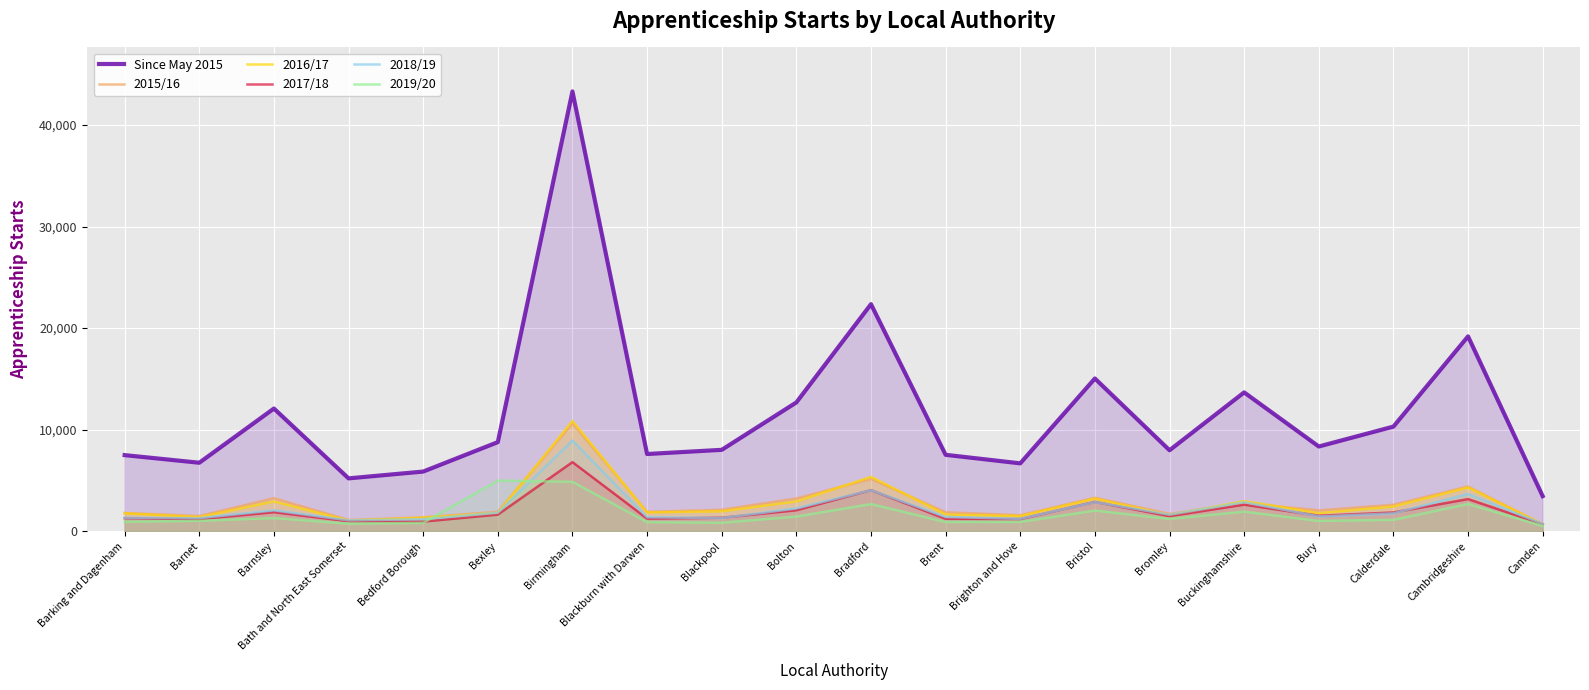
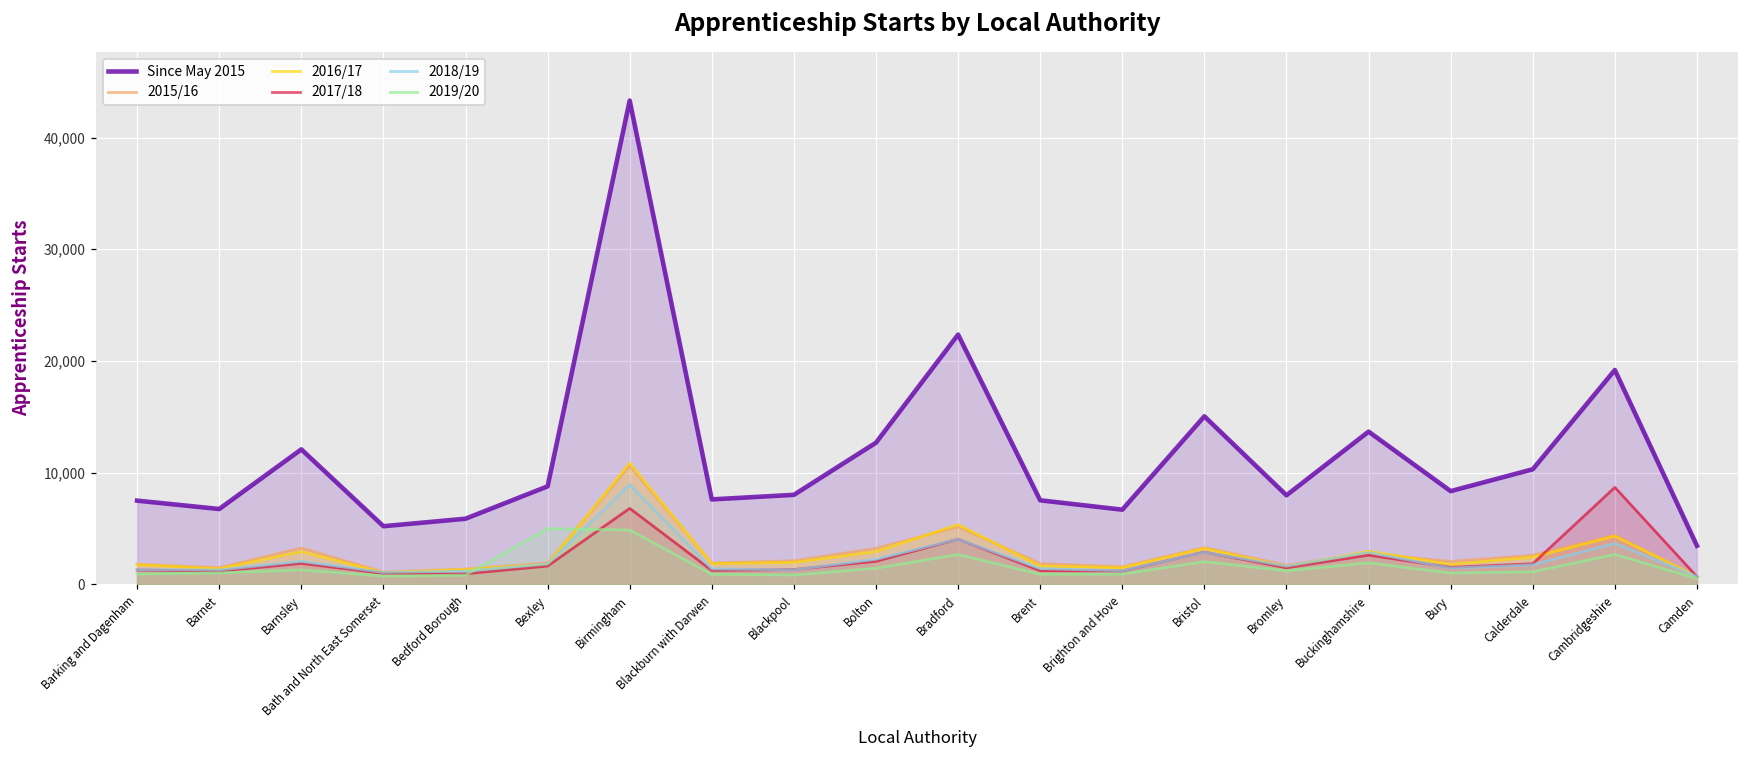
  {
    "Since May 2015": {
      "Barking and Dagenham": "7,500",
      "Barnet": "6,700",
      "Barnsley": "12,100",
      "Bath and North East Somerset": "5,200",
      "Bedford Borough": "5,900",
      "Bexley": "8,800",
      "Birmingham": "43,300",
      "Blackburn with Darwen": "7,600",
      "Blackpool": "8,000",
      "Bolton": "12,700",
      "Bradford": "22,400",
      "Brent": "7,500",
      "Brighton and Hove": "6,700",
      "Bristol": "15,000",
      "Bromley": "8,000",
      "Buckinghamshire": "13,700",
      "Bury": "8,300",
      "Calderdale": "10,300",
      "Cambridgeshire": "19,200",
      "Camden": "3,500"
    },
    "2015/16": {
      "Barnsley": "3,300",
      "Bolton": "3,200",
      "Bury": "2,100"
    },
    "2016/17": {
      "Barnsley": "2,900",
      "Bolton": "2,900",
      "Bury": "1,800"
    },
    "2017/18": {
      "Birmingham": "6,800",
-     "Cambridgeshire": "3,200"
+     "Cambridgeshire": "8,700"
    },
    "2018/19": {
      "Birmingham": "8,900",
      "Cambridgeshire": "3,700"
    },
    "2019/20": {
      "Barking and Dagenham": "900",
      "Barnsley": "1,300",
      "Bexley": "5,000",
      "Birmingham": "4,900",
      "Blackburn with Darwen": "900",
      "Blackpool": "800",
      "Bolton": "1,400",
      "Bradford": "2,700",
      "Brent": "900",
      "Brighton and Hove": "900",
      "Bristol": "2,000",
      "Bromley": "1,200",
      "Buckinghamshire": "1,900",
      "Bury": "1,000",
      "Calderdale": "1,100",
      "Cambridgeshire": "2,700"
    }
  }
